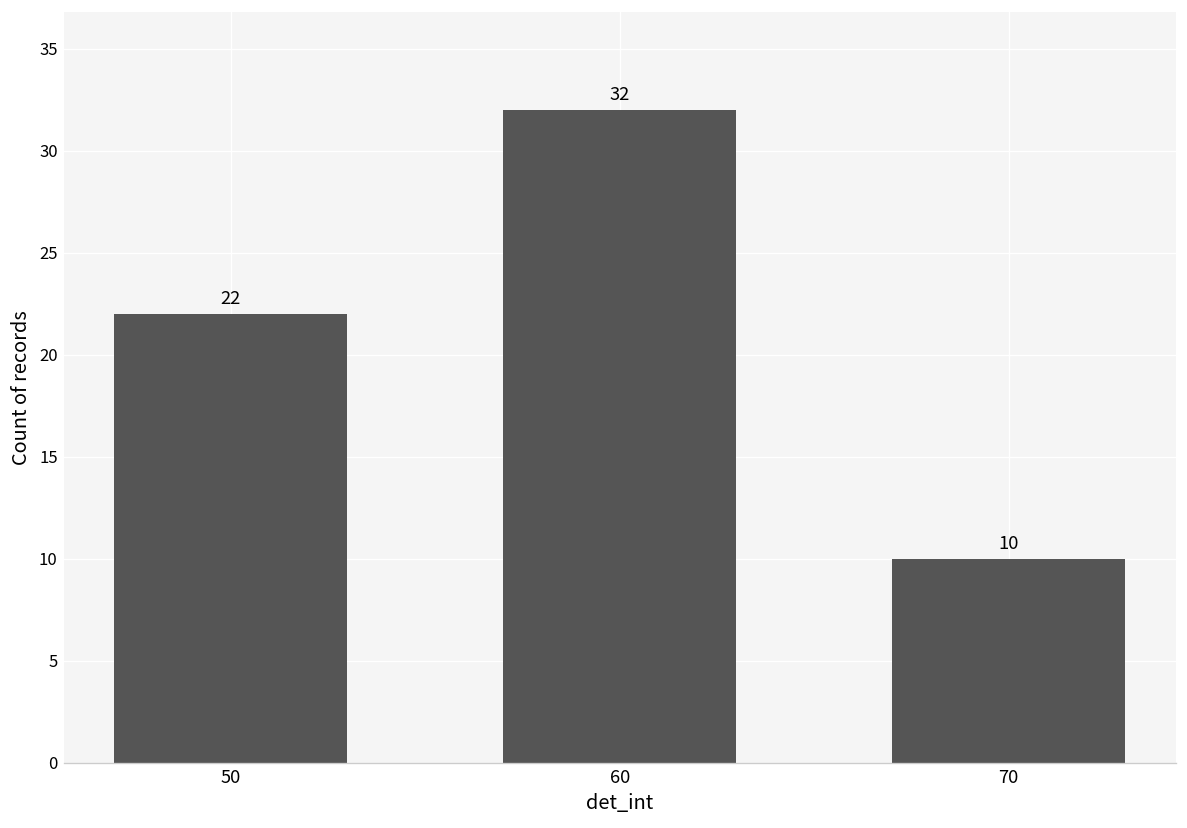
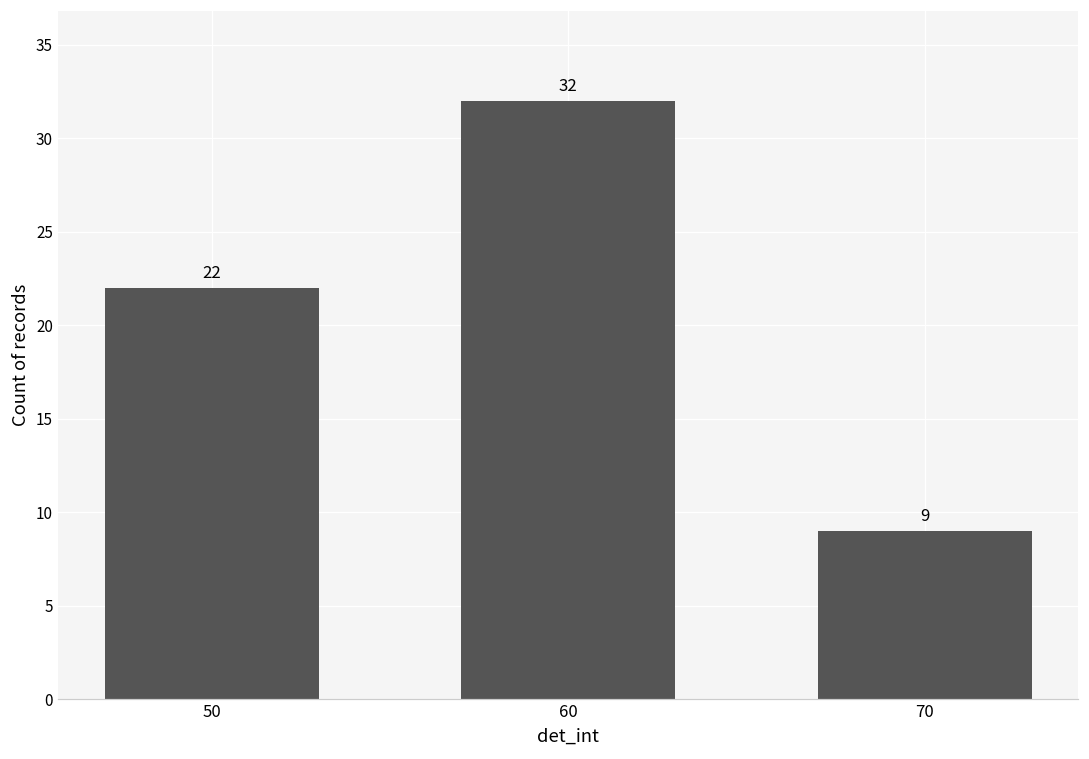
  {
    "50": 22,
    "60": 32,
-   "70": 10
+   "70": 9
  }
